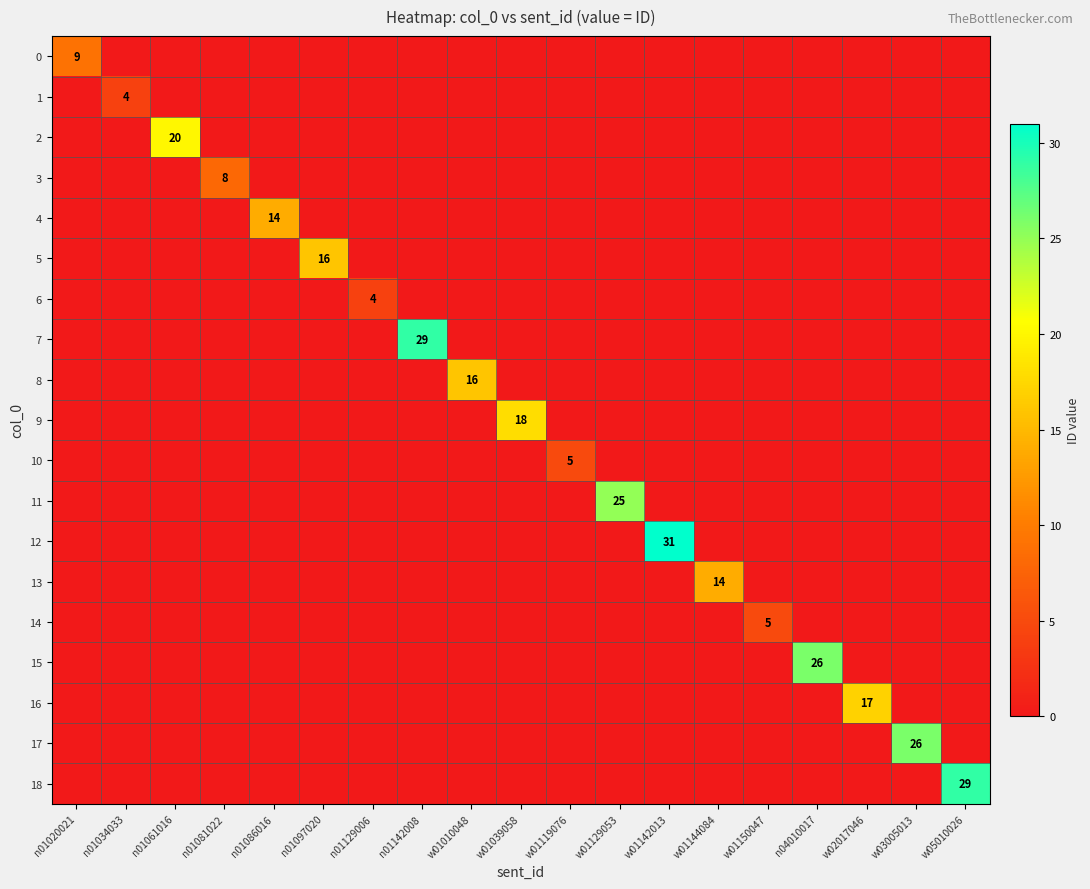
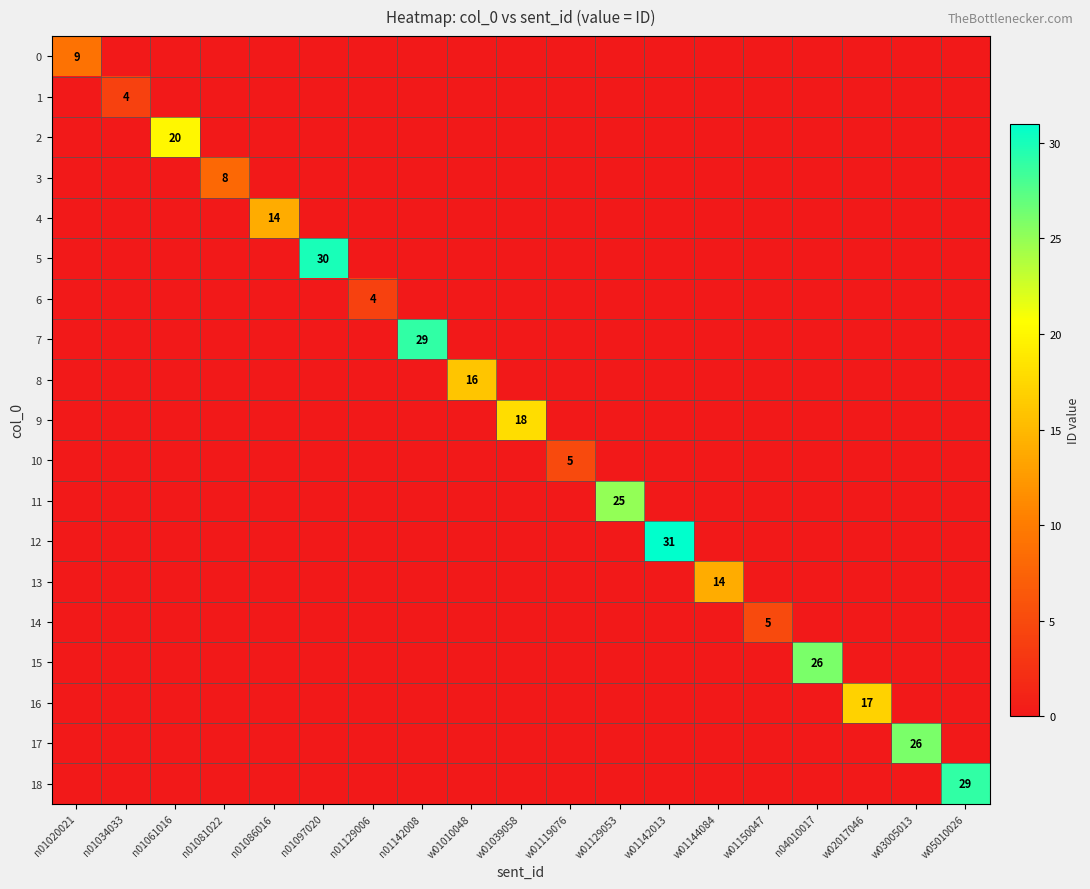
  {
    "0": {
      "n01020021": 9
    },
    "1": {
      "n01034033": 4
    },
    "2": {
      "n01061016": 20
    },
    "3": {
      "n01081022": 8
    },
    "4": {
      "n01086016": 14
    },
    "5": {
-     "n01097020": 16
+     "n01097020": 30
    },
    "6": {
      "n01129006": 4
    },
    "7": {
      "n01142008": 29
    },
    "8": {
      "w01010048": 16
    },
    "9": {
      "w01039058": 18
    },
    "10": {
      "w01119076": 5
    },
    "11": {
      "w01129053": 25
    },
    "12": {
      "w01142013": 31
    },
    "13": {
      "w01144084": 14
    },
    "14": {
      "w01150047": 5
    },
    "15": {
      "n04010017": 26
    },
    "16": {
      "w02017046": 17
    },
    "17": {
      "w03005013": 26
    },
    "18": {
      "w05010026": 29
    }
  }
